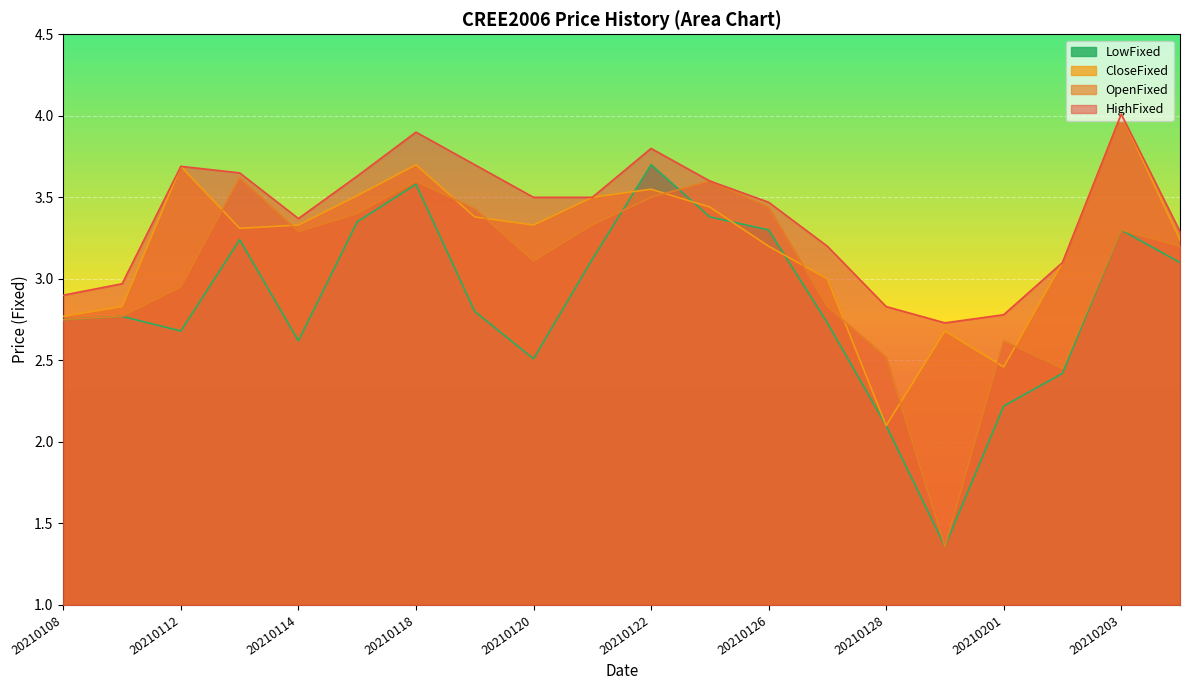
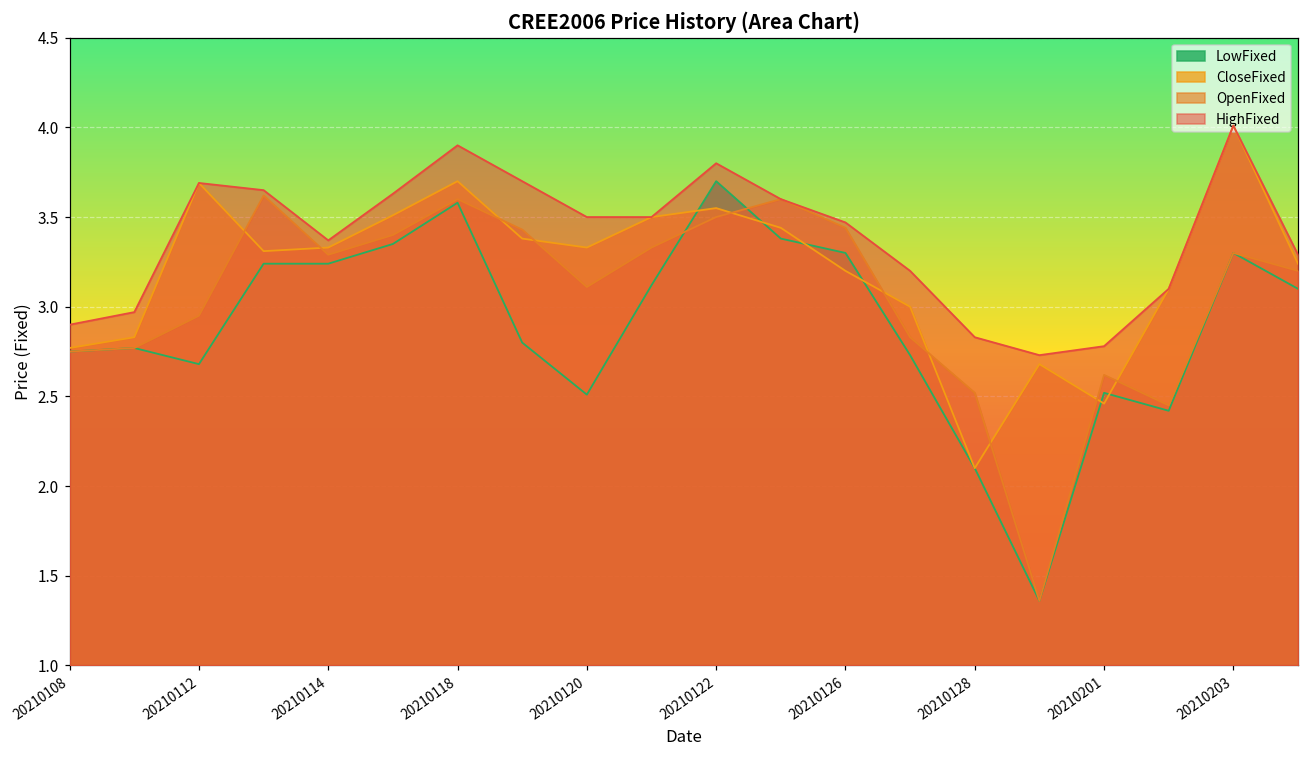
  {
    "LowFixed": {
      "20210112": 2.68,
-     "20210114": 2.62,
+     "20210114": 3.24,
      "20210118": 3.58,
      "20210120": 2.51,
      "20210122": 3.70,
      "20210126": 3.30,
-     "20210201": 2.22
+     "20210201": 2.52
    }
  }
